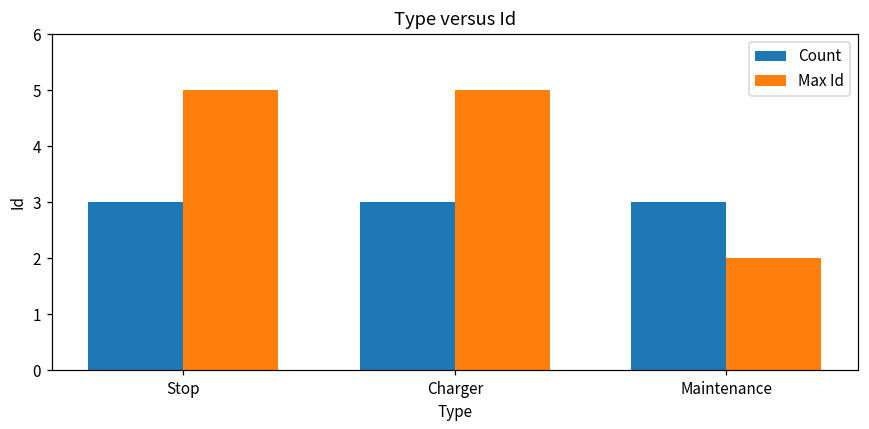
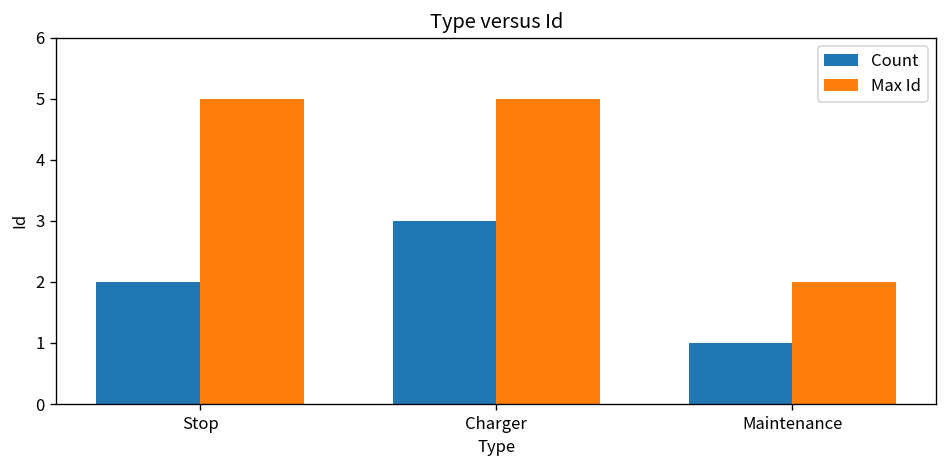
  {
    "Count": {
-     "Stop": 3,
+     "Stop": 2,
      "Charger": 3,
-     "Maintenance": 3
+     "Maintenance": 1
    },
    "Max Id": {
      "Stop": 5,
      "Charger": 5,
      "Maintenance": 2
    }
  }
